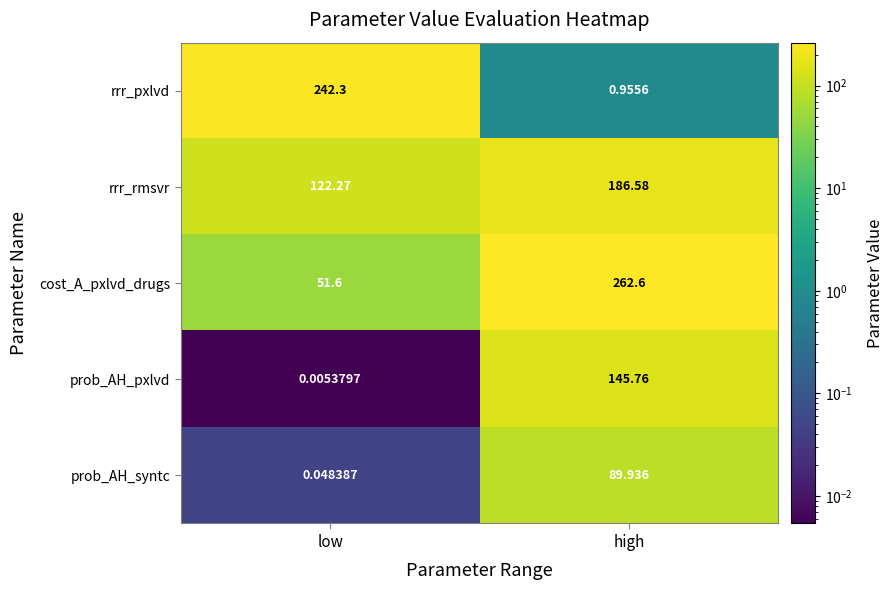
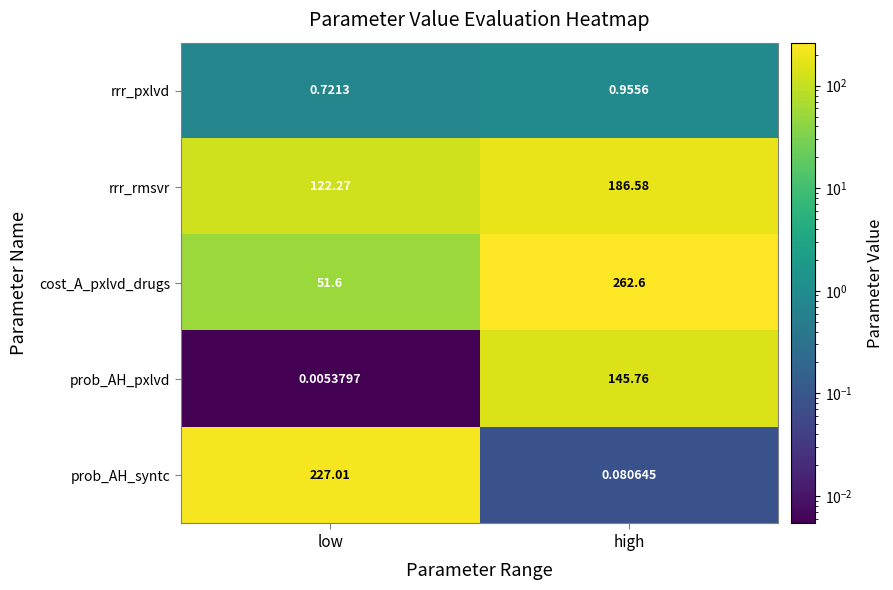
  {
    "rrr_pxlvd": {
-     "low": 242.3,
+     "low": 0.7213,
      "high": 0.9556
    },
    "rrr_rmsvr": {
      "low": 122.27,
      "high": 186.58
    },
    "cost_A_pxlvd_drugs": {
      "low": 51.6,
      "high": 262.6
    },
    "prob_AH_pxlvd": {
      "low": 0.0053797,
      "high": 145.76
    },
    "prob_AH_syntc": {
-     "low": 0.048387,
-     "high": 89.936
+     "low": 227.01,
+     "high": 0.080645
    }
  }
